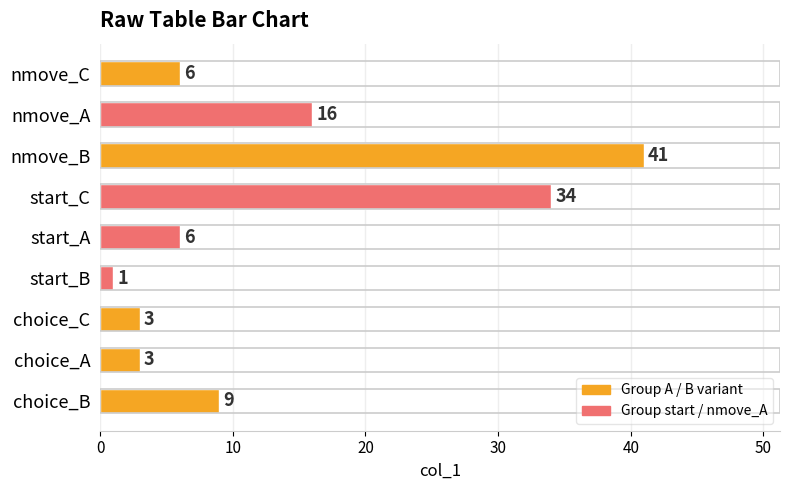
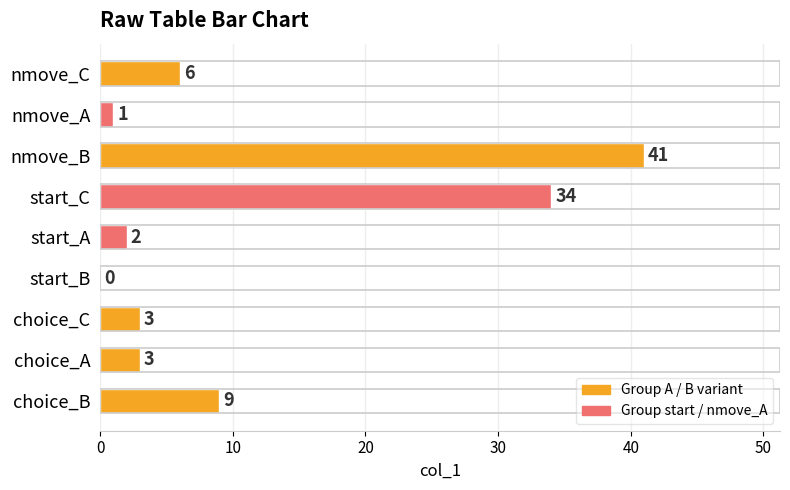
  {
    "nmove_C": 6,
-   "nmove_A": 16,
+   "nmove_A": 1,
    "nmove_B": 41,
    "start_C": 34,
-   "start_A": 6,
-   "start_B": 1,
+   "start_A": 2,
+   "start_B": 0,
    "choice_C": 3,
    "choice_A": 3,
    "choice_B": 9
  }
